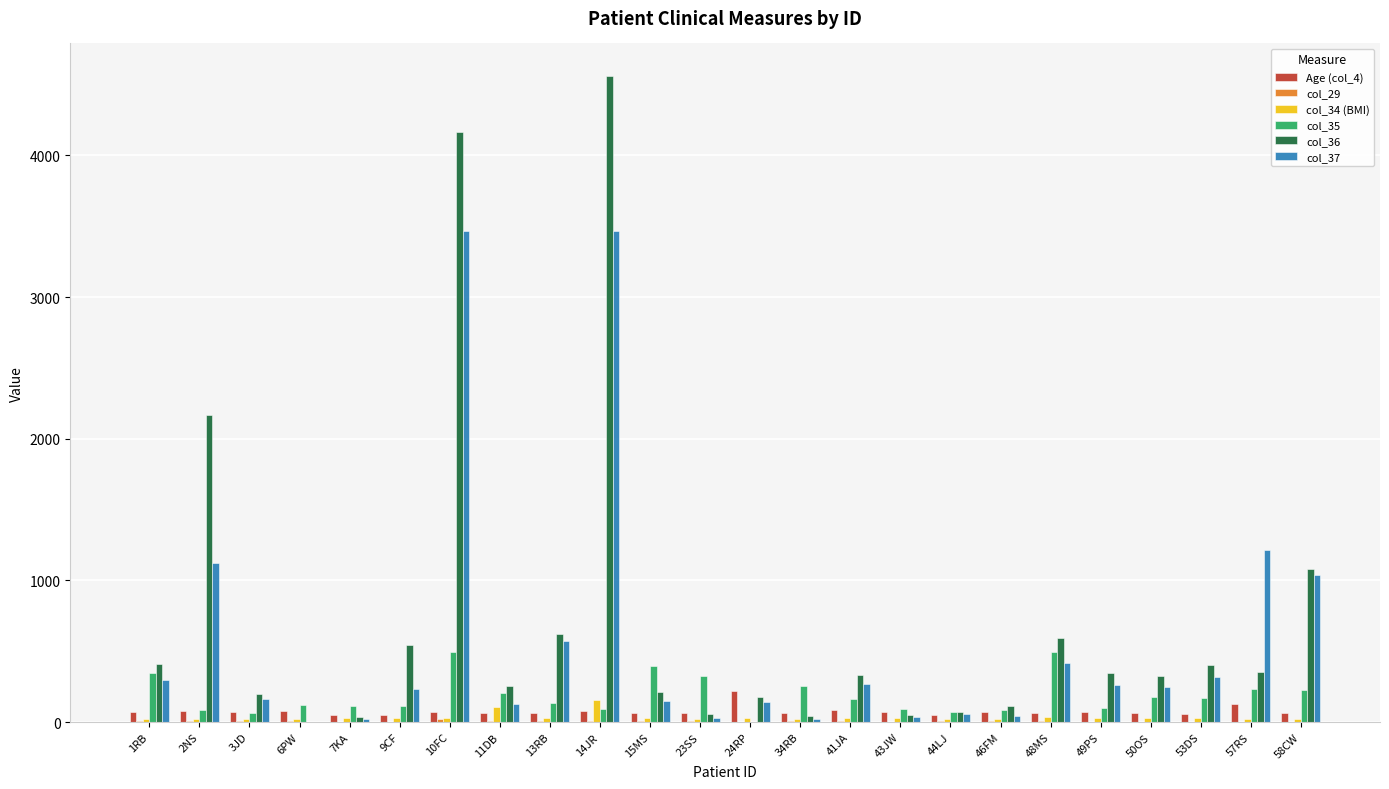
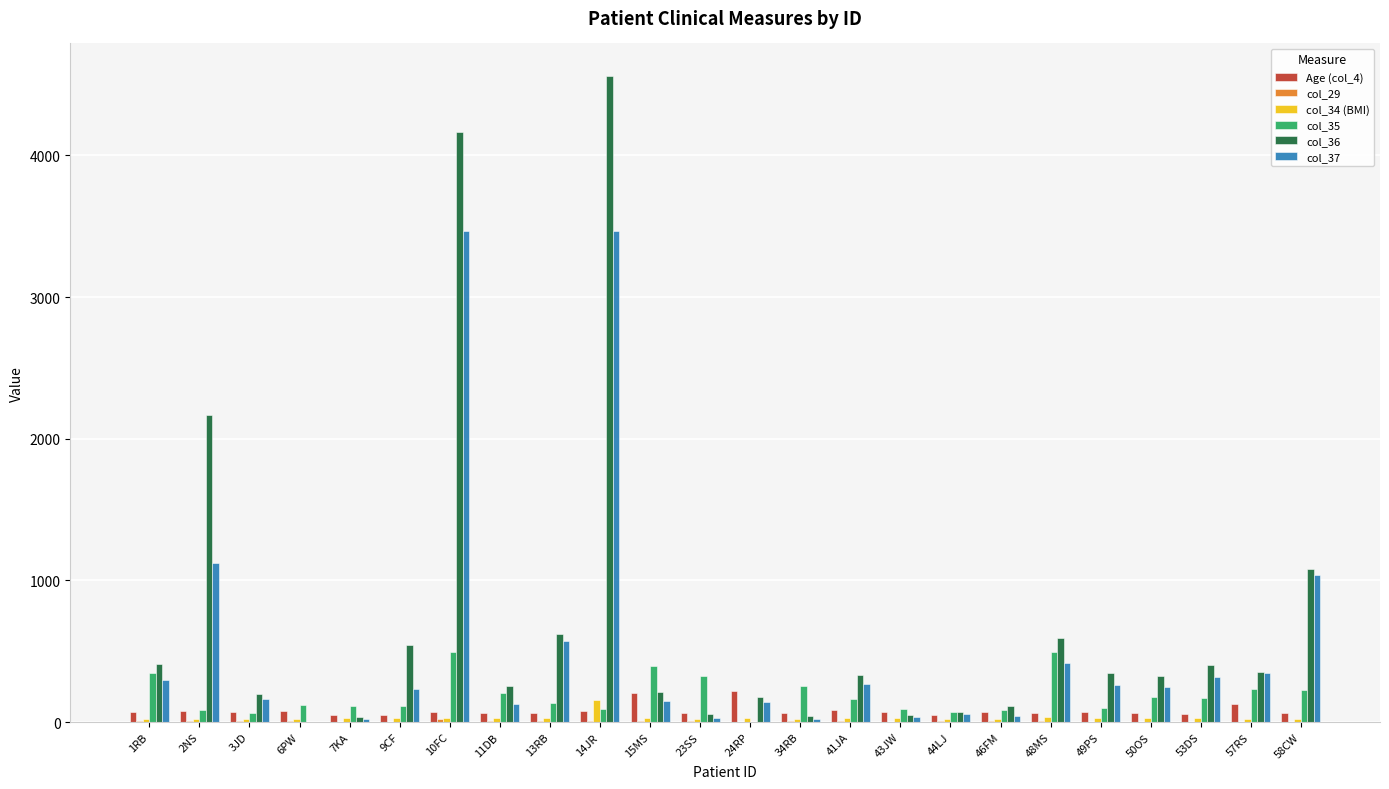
  {
    "Age (col_4)": {
      "1RB": 70,
      "2NS": 80,
      "3JD": 70,
      "6PW": 80,
      "7KA": 50,
      "9CF": 50,
      "10FC": 70,
      "11DB": 70,
      "13RB": 70,
      "14JR": 80,
-     "15MS": 70,
+     "15MS": 210,
      "23SS": 70,
      "24RP": 220,
      "34RB": 70,
      "41JA": 80,
      "43JW": 70,
      "44LJ": 50,
      "46FM": 70,
      "48MS": 60,
      "49PS": 70,
      "50OS": 70,
      "53DS": 60,
      "57RS": 130,
      "58CW": 70
    },
    "col_29": {
      "9CF": 0,
      "10FC": 20,
      "53DS": 0
    },
    "col_34 (BMI)": {
      "1RB": 30,
      "2NS": 30,
      "3JD": 30,
      "6PW": 20,
      "7KA": 30,
      "9CF": 30,
      "10FC": 30,
-     "11DB": 100,
+     "11DB": 30,
      "13RB": 30,
      "14JR": 150,
      "15MS": 30,
      "23SS": 20,
      "24RP": 30,
      "34RB": 20,
      "41JA": 30,
      "43JW": 30,
      "44LJ": 20,
      "46FM": 30,
      "48MS": 40,
      "49PS": 30,
      "50OS": 30,
      "53DS": 30,
      "57RS": 20,
      "58CW": 30
    },
    "col_35": {
      "1RB": 340,
      "2NS": 80,
      "3JD": 60,
      "6PW": 120,
      "7KA": 120,
      "9CF": 110,
      "10FC": 490,
      "11DB": 210,
      "13RB": 140,
      "14JR": 90,
      "15MS": 400,
      "23SS": 330,
      "24RP": 0,
      "34RB": 260,
      "41JA": 160,
      "43JW": 90,
      "44LJ": 70,
      "46FM": 80,
      "48MS": 500,
      "49PS": 100,
      "50OS": 180,
      "53DS": 170,
      "57RS": 230,
      "58CW": 220
    },
    "col_36": {
      "1RB": 410,
      "2NS": 2170,
      "3JD": 200,
      "7KA": 40,
      "9CF": 540,
      "10FC": 4160,
      "11DB": 260,
      "13RB": 630,
      "14JR": 4560,
      "15MS": 210,
      "23SS": 60,
      "24RP": 180,
      "34RB": 40,
      "41JA": 330,
      "43JW": 50,
      "44LJ": 70,
      "46FM": 110,
      "48MS": 600,
      "49PS": 350,
      "50OS": 320,
      "53DS": 410,
      "57RS": 350,
      "58CW": 1080
    },
    "col_37": {
      "1RB": 300,
      "2NS": 1120,
      "3JD": 160,
      "7KA": 30,
      "9CF": 230,
      "10FC": 3470,
      "11DB": 130,
      "13RB": 570,
      "14JR": 3470,
      "15MS": 150,
      "23SS": 30,
      "24RP": 150,
      "34RB": 20,
      "41JA": 270,
      "43JW": 40,
      "44LJ": 60,
      "46FM": 40,
      "48MS": 420,
      "49PS": 260,
      "50OS": 250,
      "53DS": 320,
-     "57RS": 1220,
+     "57RS": 340,
      "58CW": 1040
    }
  }
